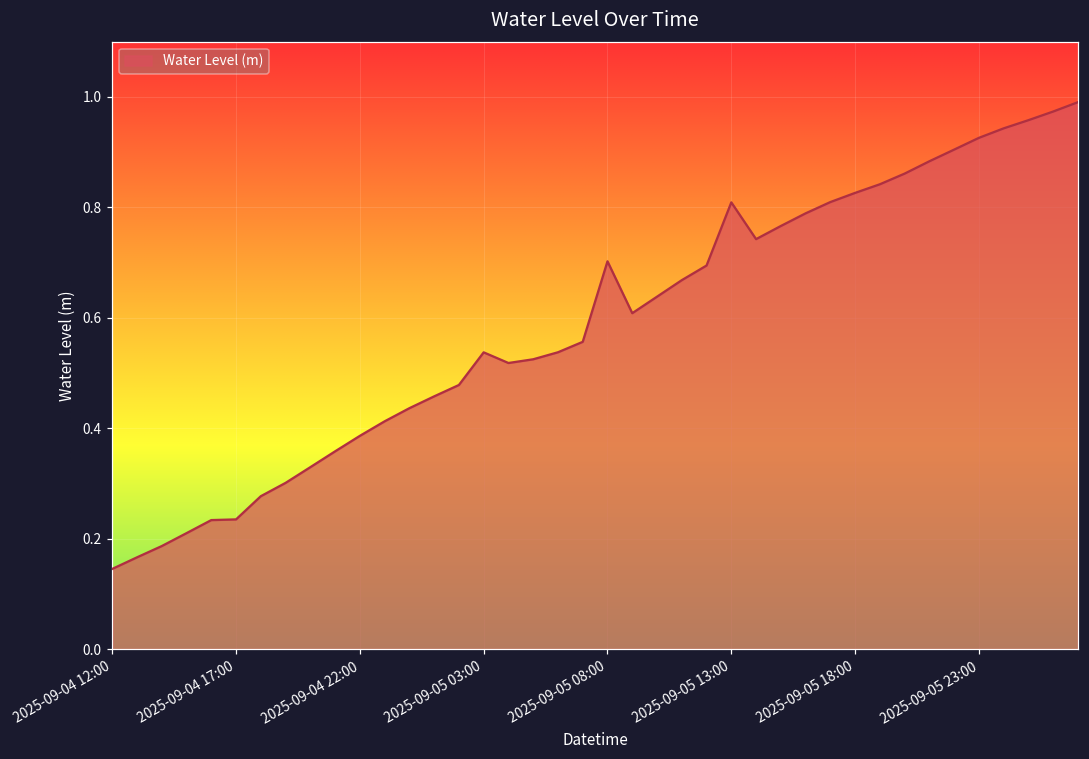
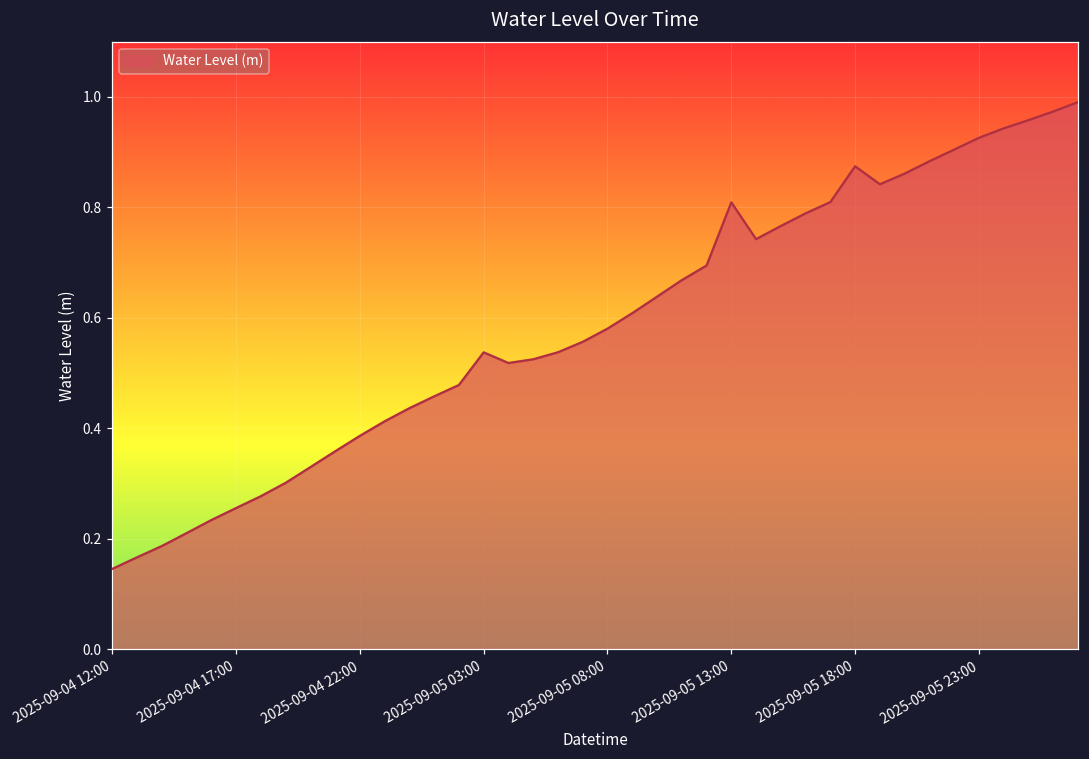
  {
    "2025-09-04 12:00": 0.15,
-   "2025-09-04 17:00": 0.23,
+   "2025-09-04 17:00": 0.26,
    "2025-09-04 22:00": 0.39,
    "2025-09-05 03:00": 0.54,
-   "2025-09-05 08:00": 0.70,
+   "2025-09-05 08:00": 0.58,
    "2025-09-05 13:00": 0.81,
-   "2025-09-05 18:00": 0.83,
+   "2025-09-05 18:00": 0.87,
    "2025-09-05 23:00": 0.93
  }
